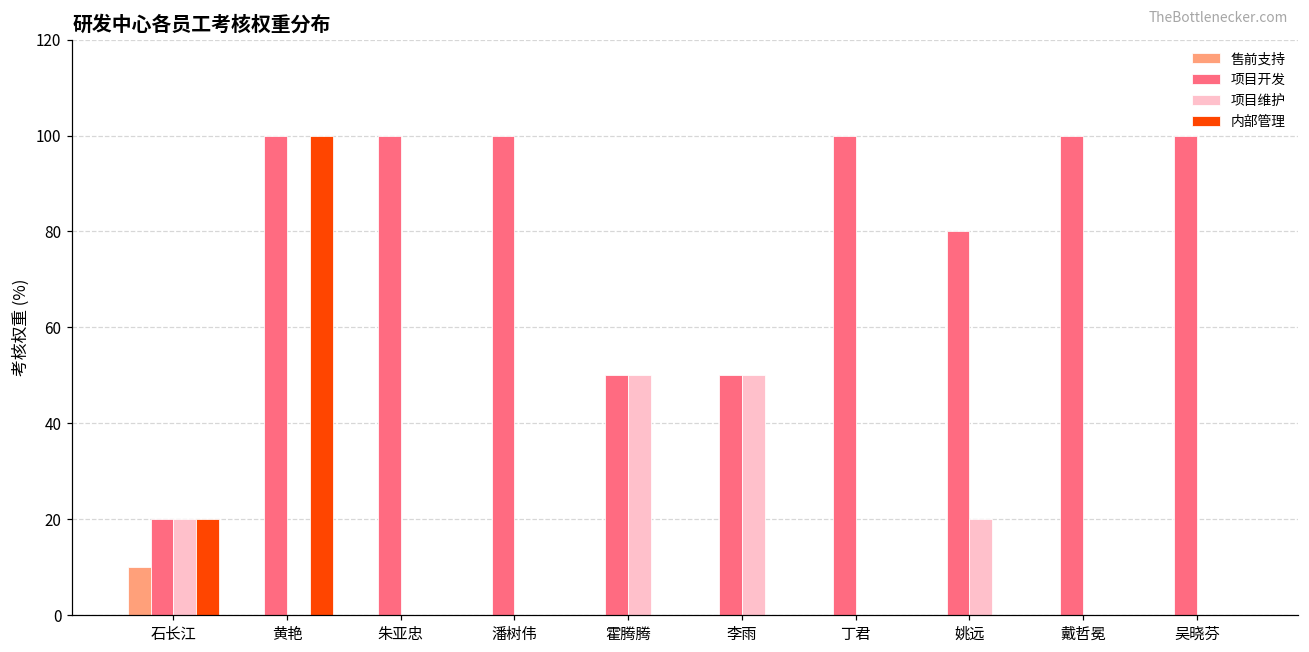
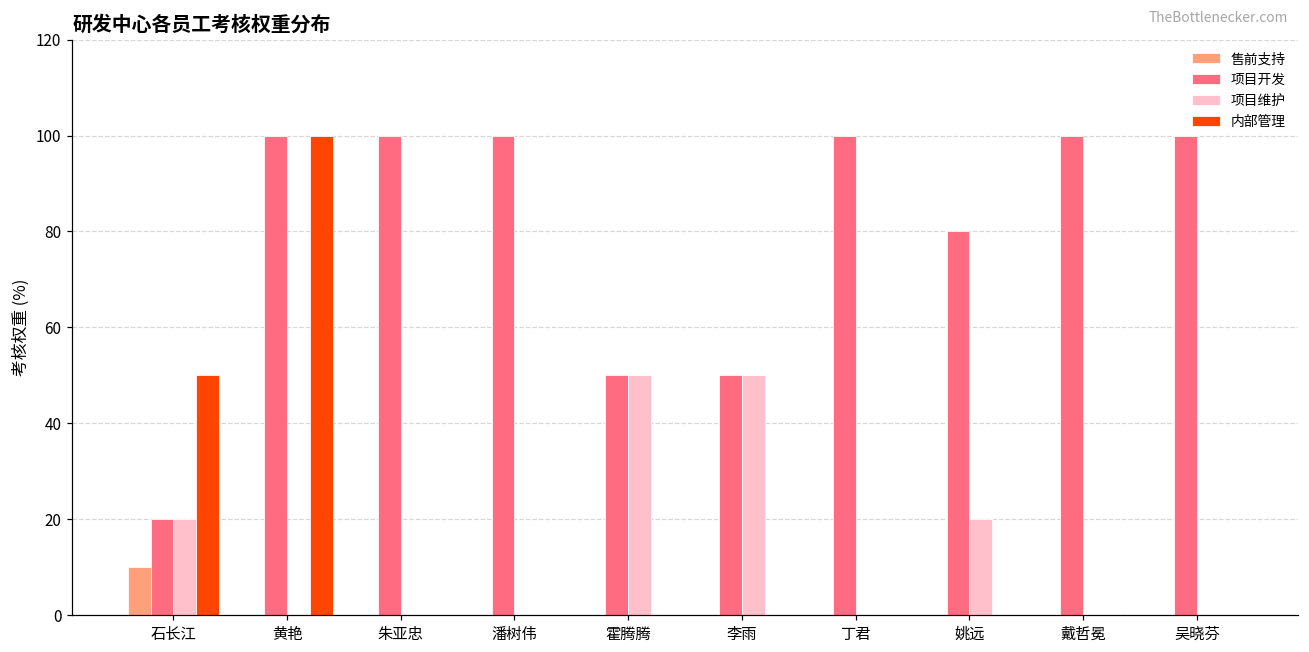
  {
    "项目维护": {
      "石长江": 20,
      "黄艳": 0,
      "朱亚忠": 0,
      "潘树伟": 0,
      "霍腾腾": 50,
      "李雨": 50,
      "丁君": 0,
      "姚远": 20,
      "戴哲冕": 0,
      "吴晓芬": 0
    },
    "内部管理": {
-     "石长江": 20,
+     "石长江": 50,
      "黄艳": 100,
      "朱亚忠": 0,
      "潘树伟": 0,
      "霍腾腾": 0,
      "李雨": 0,
      "丁君": 0,
      "姚远": 0,
      "戴哲冕": 0,
      "吴晓芬": 0
    }
  }
